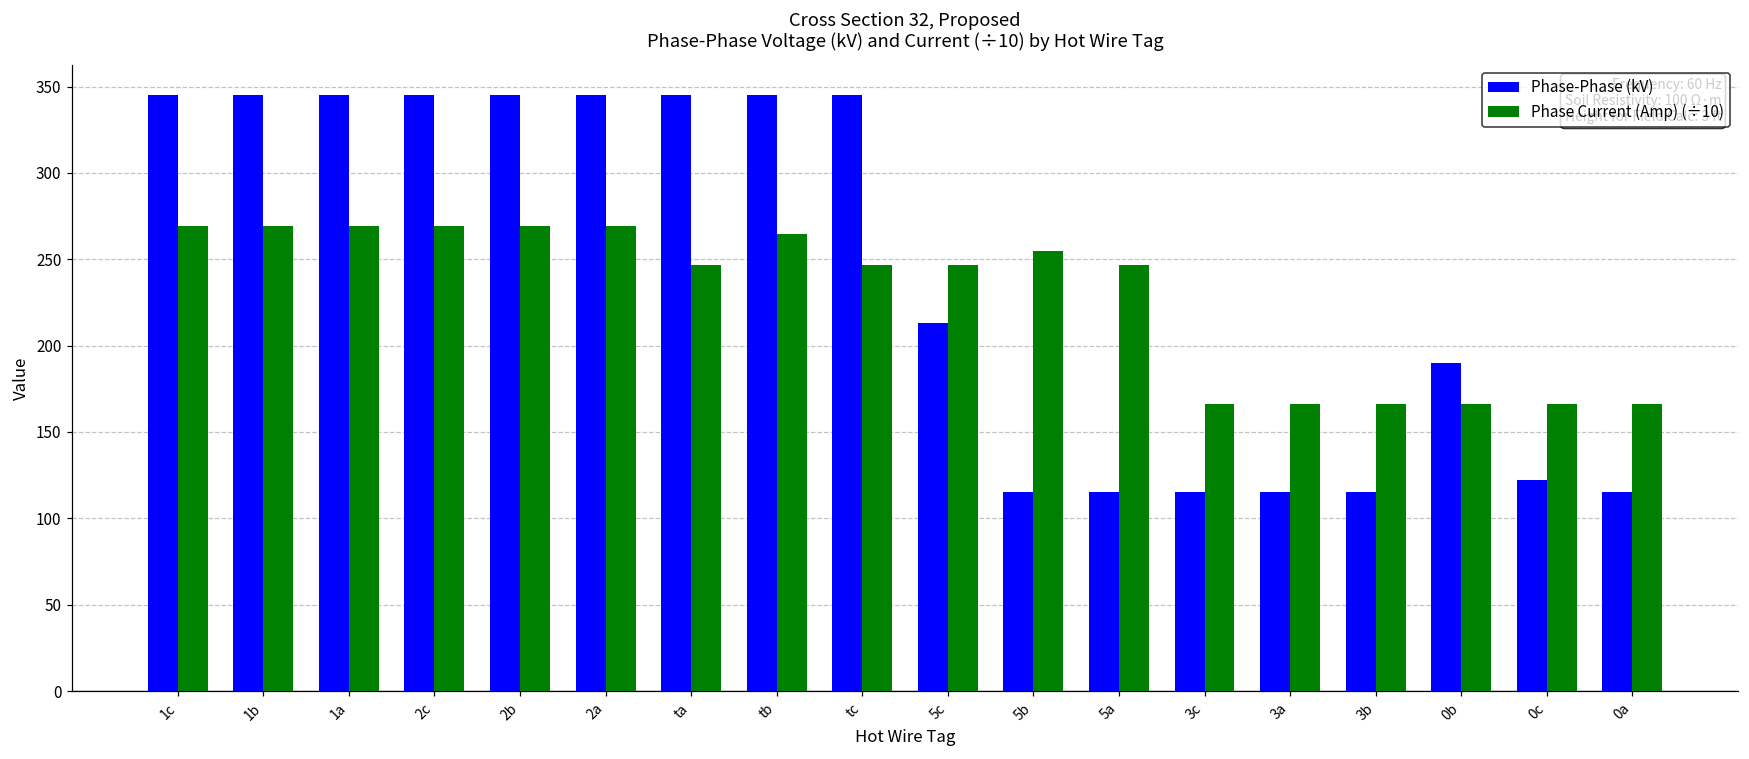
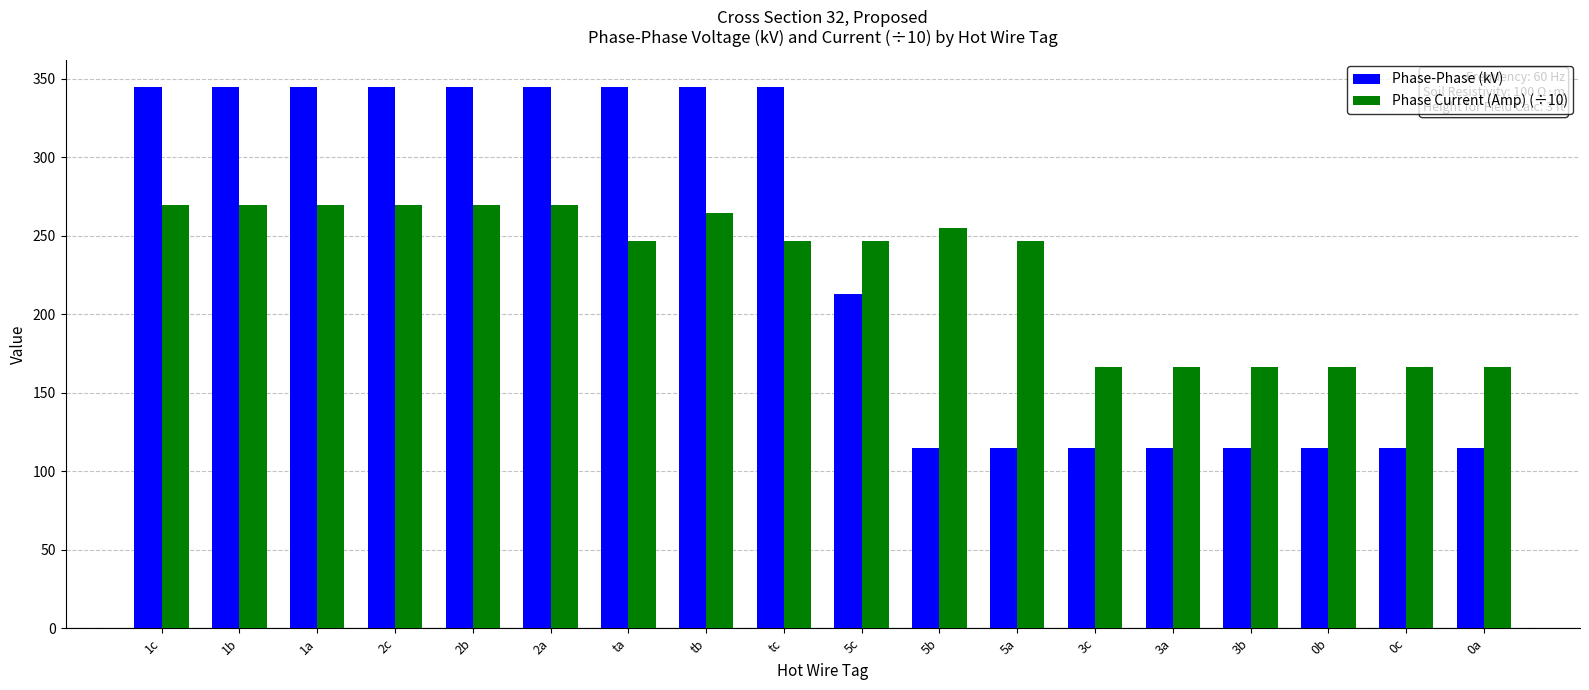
  {
    "Phase-Phase (kV)": {
      "1c": 345,
      "1b": 345,
      "1a": 345,
      "2c": 345,
      "2b": 345,
      "2a": 345,
      "ta": 345,
      "tb": 345,
      "tc": 345,
      "5c": 213,
      "5b": 115,
      "5a": 115,
      "3c": 115,
      "3a": 115,
      "3b": 115,
-     "0b": 190,
-     "0c": 122,
+     "0b": 115,
+     "0c": 115,
      "0a": 115
    },
    "Phase Current (Amp) (÷10)": {
      "1c": 269,
      "1b": 269,
      "1a": 269,
      "2c": 269,
      "2b": 269,
      "2a": 269,
      "ta": 247,
      "tb": 265,
      "tc": 247,
      "5c": 247,
      "5b": 255,
      "5a": 247,
      "3c": 166,
      "3a": 166,
      "3b": 166,
      "0b": 166,
      "0c": 166,
      "0a": 166
    }
  }
